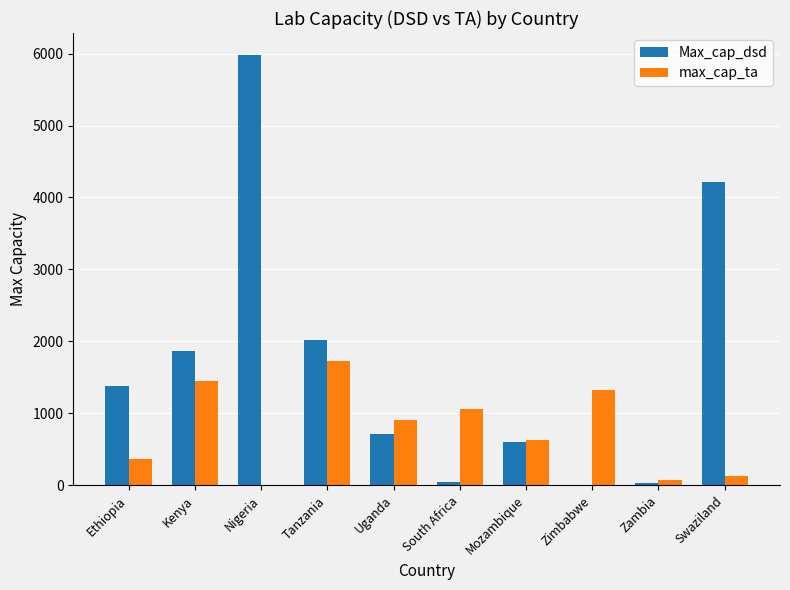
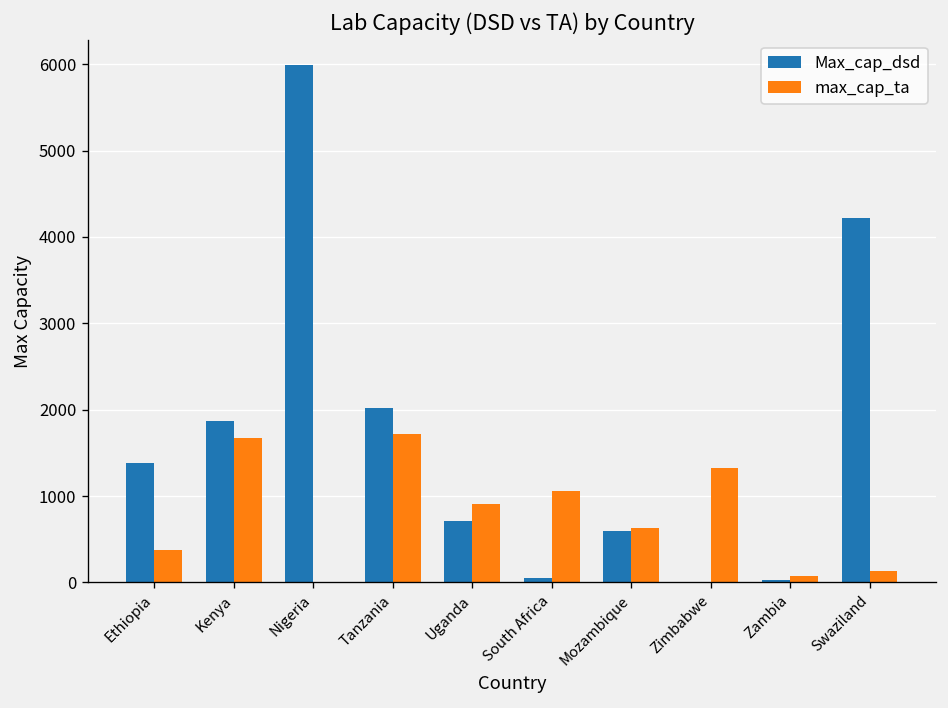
  {
    "Max_cap_dsd": {
      "Ethiopia": 1400,
      "Kenya": 1900,
      "Nigeria": 6000,
      "Tanzania": 2000,
      "Uganda": 700,
      "South Africa": 100,
      "Mozambique": 600,
      "Swaziland": 4200
    },
    "max_cap_ta": {
      "Ethiopia": 400,
-     "Kenya": 1500,
+     "Kenya": 1700,
      "Nigeria": 0,
      "Tanzania": 1700,
      "Uganda": 900,
      "South Africa": 1100,
      "Mozambique": 600,
      "Zimbabwe": 1300,
      "Zambia": 100,
      "Swaziland": 100
    }
  }
